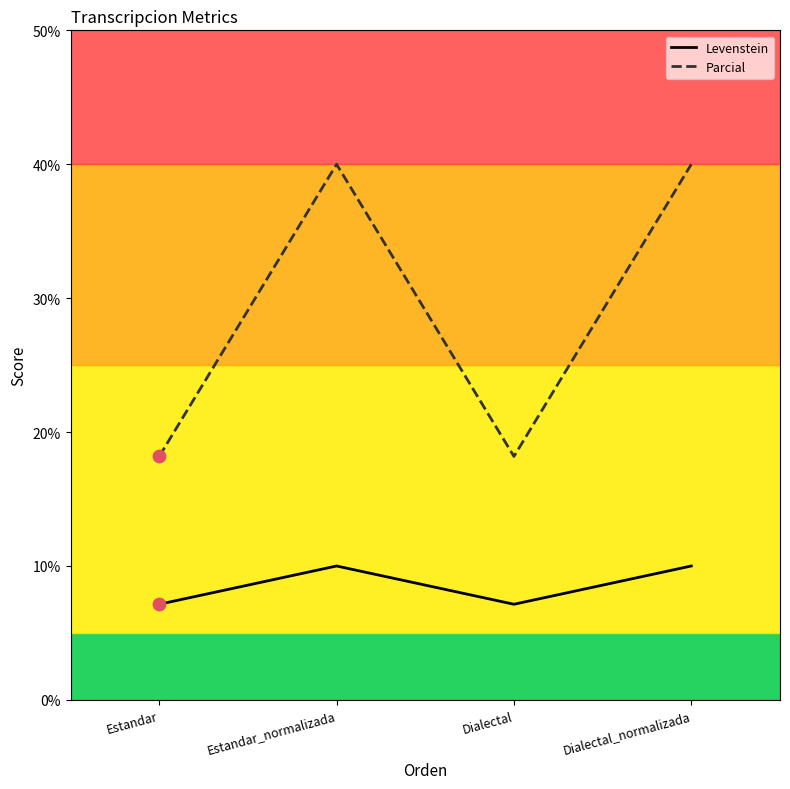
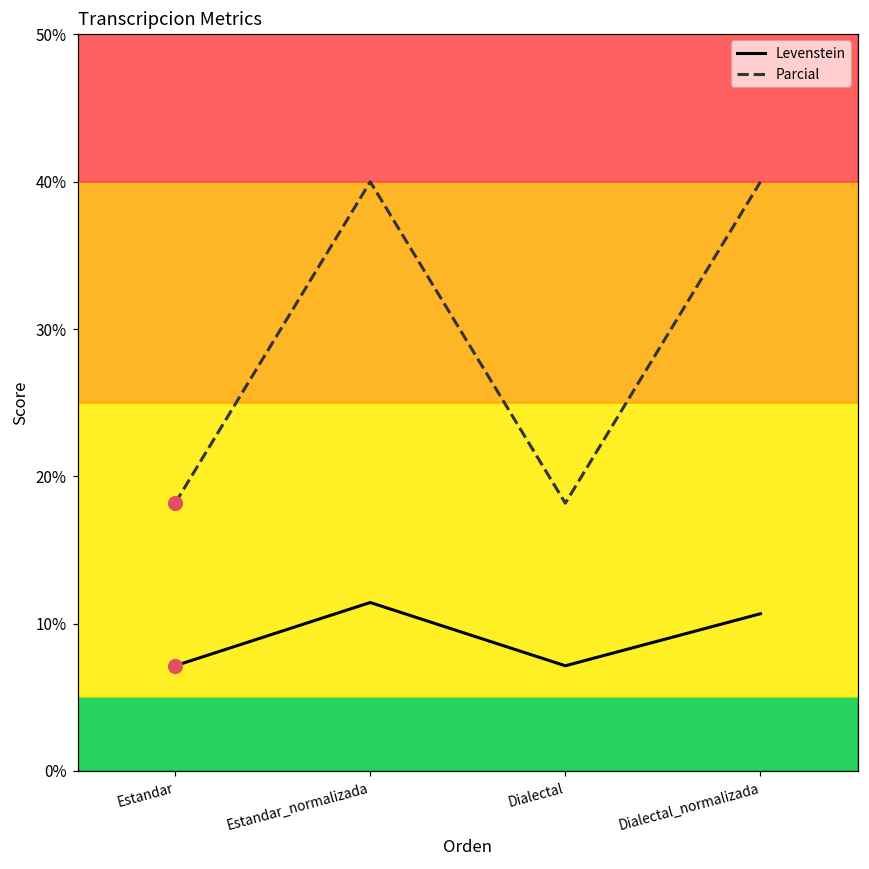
  {
    "Levenstein": {
-     "Estandar_normalizada": "10.0%",
+     "Estandar_normalizada": "11.4%",
      "Dialectal": "7.1%",
-     "Dialectal_normalizada": "10.0%"
+     "Dialectal_normalizada": "10.7%"
    },
    "Parcial": {
      "Estandar_normalizada": "40.0%",
      "Dialectal": "18.2%",
      "Dialectal_normalizada": "40.0%"
    }
  }
